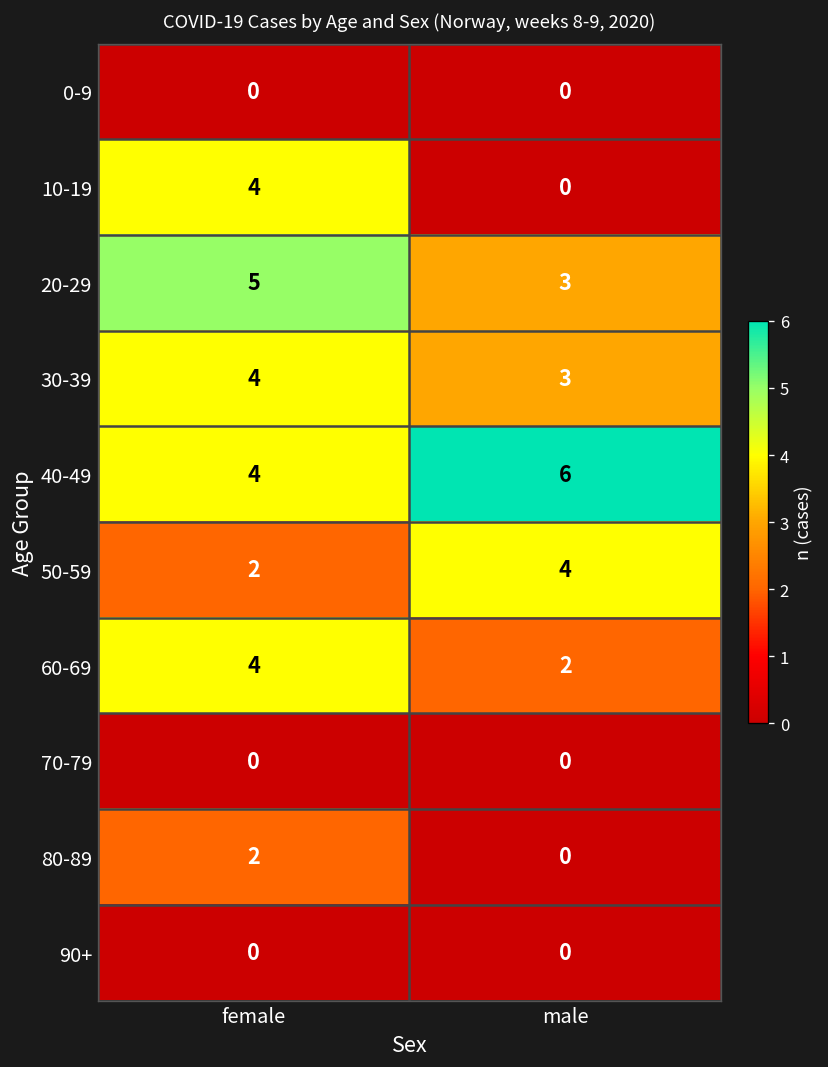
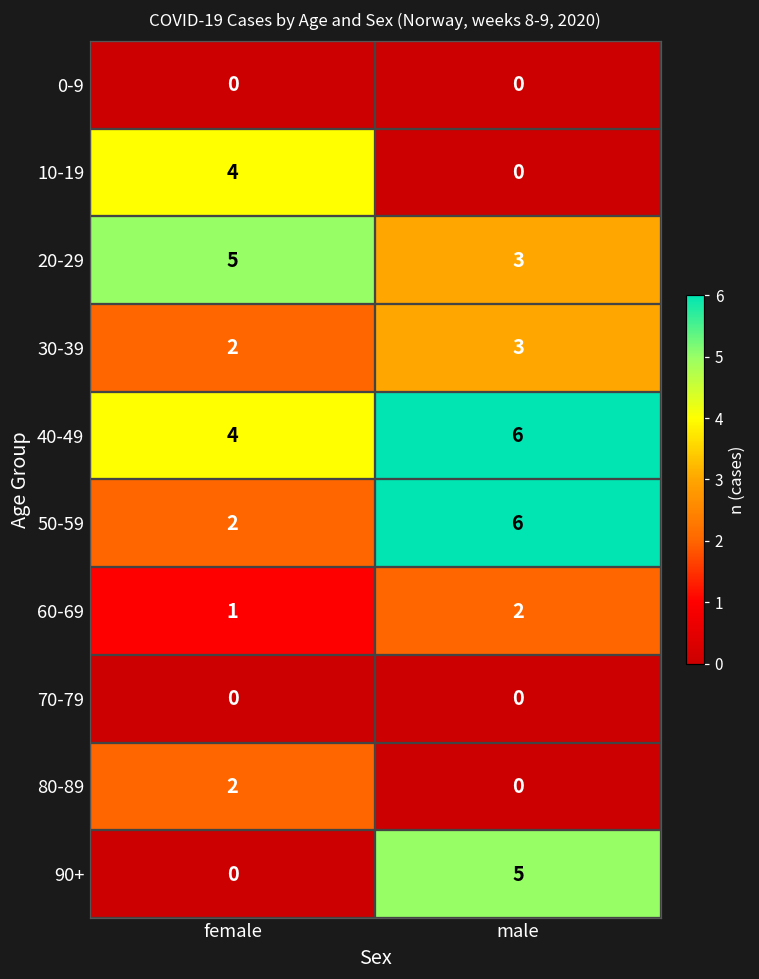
  {
    "0-9": {
      "female": 0,
      "male": 0
    },
    "10-19": {
      "female": 4,
      "male": 0
    },
    "20-29": {
      "female": 5,
      "male": 3
    },
    "30-39": {
-     "female": 4,
+     "female": 2,
      "male": 3
    },
    "40-49": {
      "female": 4,
      "male": 6
    },
    "50-59": {
      "female": 2,
-     "male": 4
+     "male": 6
    },
    "60-69": {
-     "female": 4,
+     "female": 1,
      "male": 2
    },
    "70-79": {
      "female": 0,
      "male": 0
    },
    "80-89": {
      "female": 2,
      "male": 0
    },
    "90+": {
      "female": 0,
-     "male": 0
+     "male": 5
    }
  }
